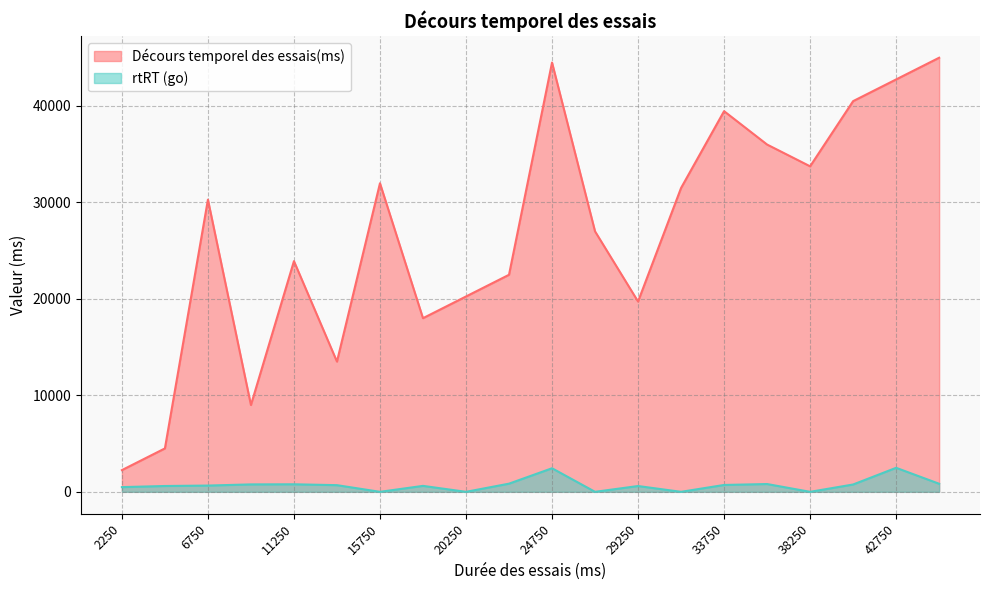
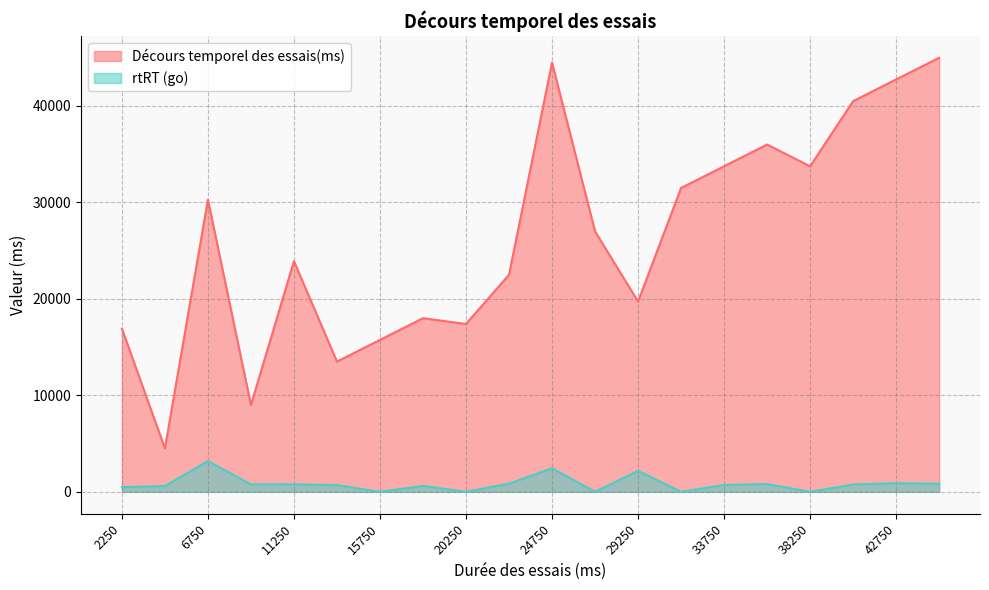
  {
    "Décours temporel des essais(ms)": {
-     "2250": 2000,
+     "2250": 17000,
      "6750": 30000,
      "11250": 24000,
-     "15750": 32000,
-     "20250": 20000,
+     "15750": 16000,
+     "20250": 17000,
      "24750": 45000,
      "29250": 20000,
-     "33750": 39000,
+     "33750": 34000,
      "38250": 34000,
      "42750": 43000
    },
    "rtRT (go)": {
      "2250": 0,
-     "6750": 1000,
+     "6750": 3000,
      "11250": 1000,
      "15750": 0,
      "20250": 0,
      "24750": 2000,
-     "29250": 1000,
+     "29250": 2000,
      "33750": 1000,
      "38250": 0,
-     "42750": 2000
+     "42750": 1000
    }
  }
